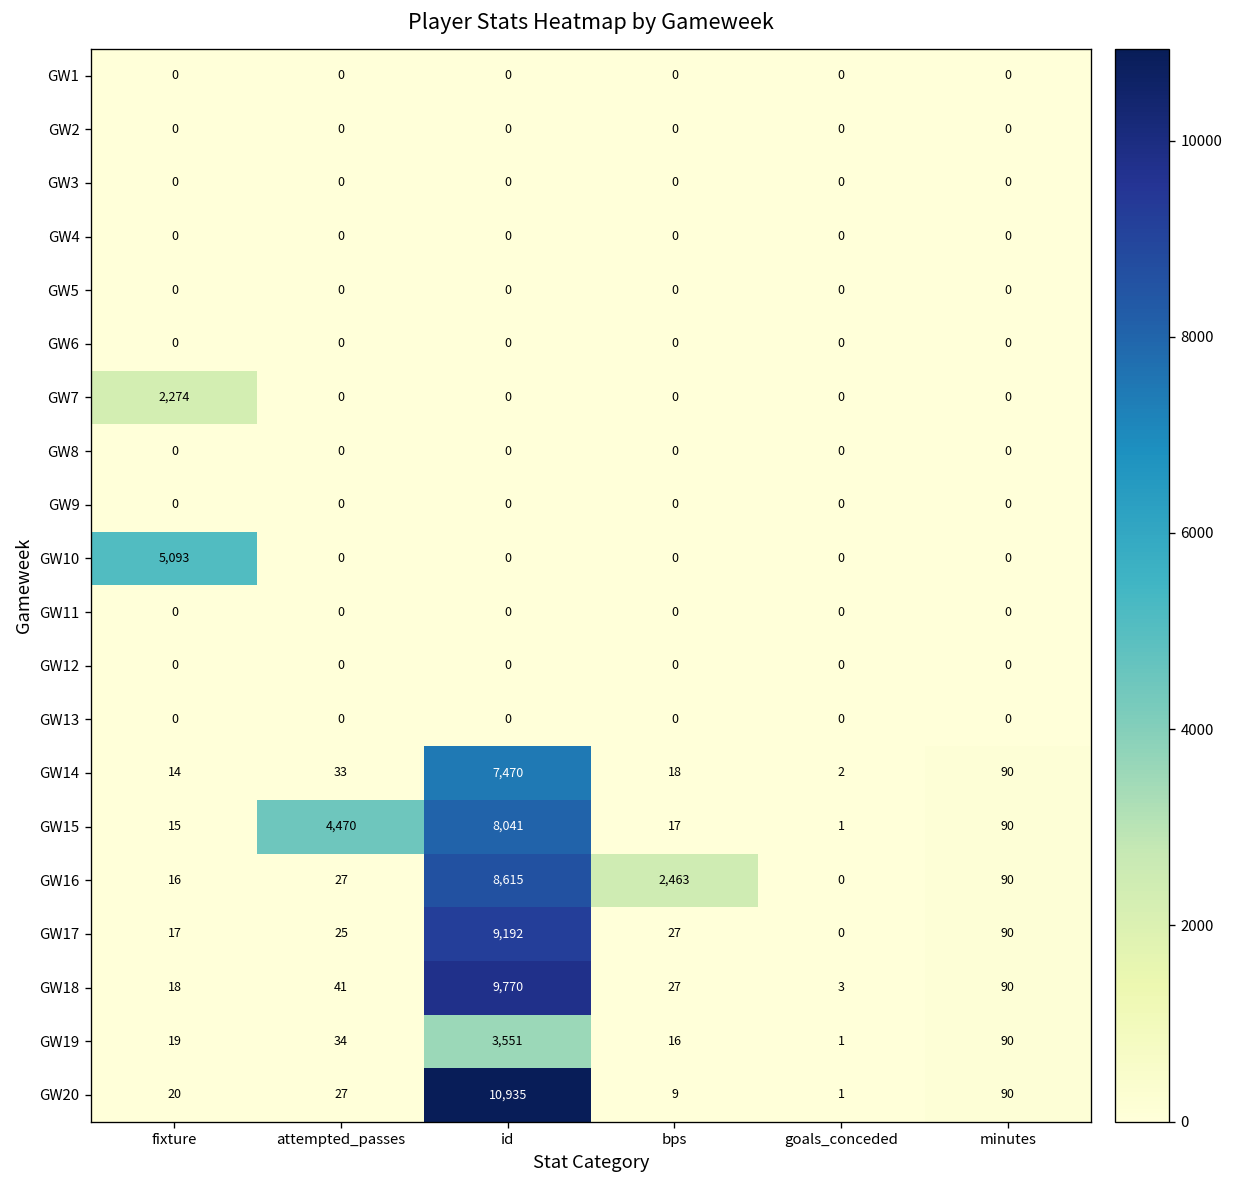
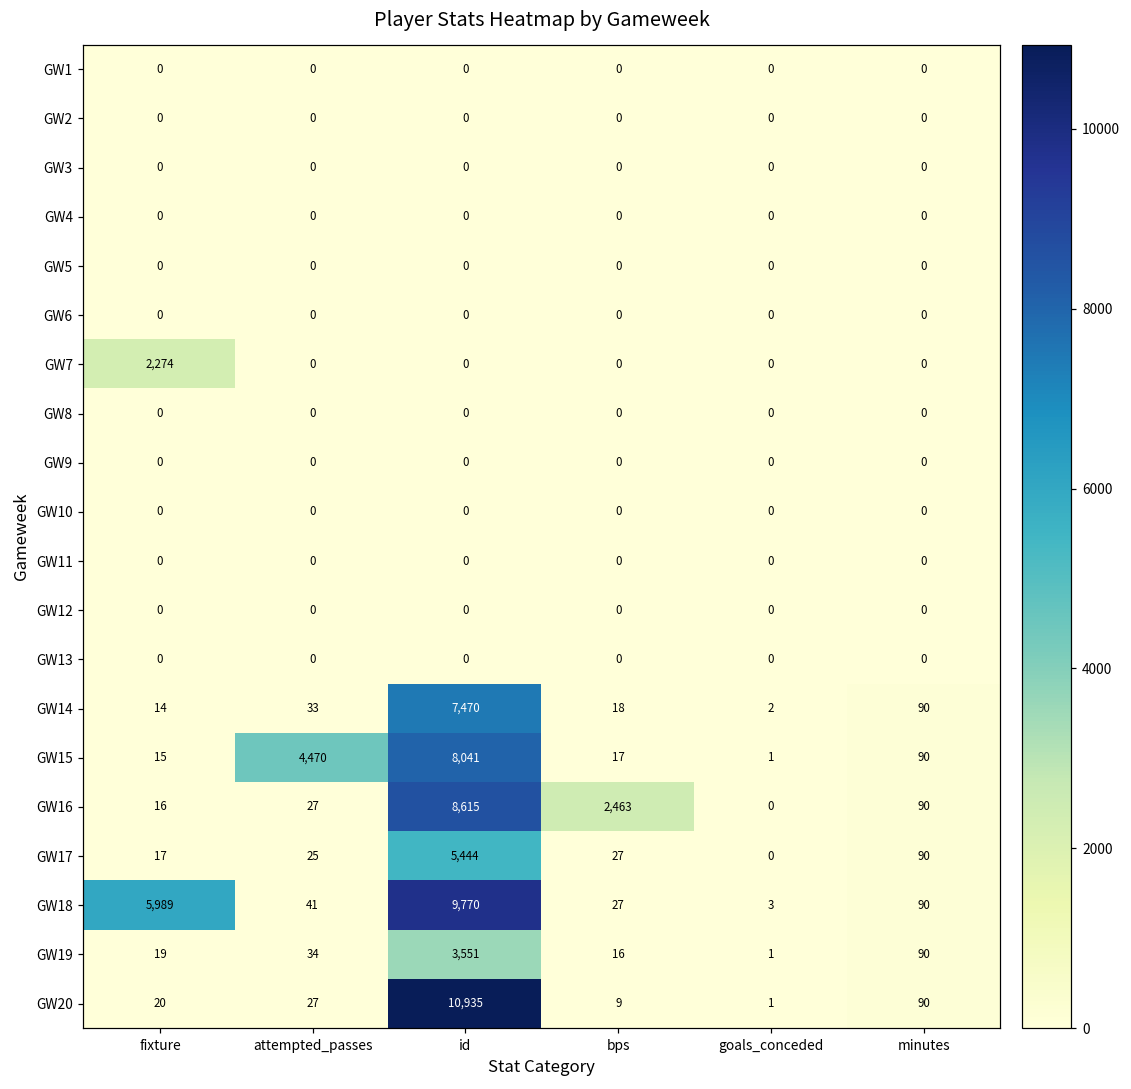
  {
    "GW1": {
      "fixture": "0",
      "attempted_passes": "0",
      "id": "0",
      "bps": "0",
      "goals_conceded": "0",
      "minutes": "0"
    },
    "GW2": {
      "fixture": "0",
      "attempted_passes": "0",
      "id": "0",
      "bps": "0",
      "goals_conceded": "0",
      "minutes": "0"
    },
    "GW3": {
      "fixture": "0",
      "attempted_passes": "0",
      "id": "0",
      "bps": "0",
      "goals_conceded": "0",
      "minutes": "0"
    },
    "GW4": {
      "fixture": "0",
      "attempted_passes": "0",
      "id": "0",
      "bps": "0",
      "goals_conceded": "0",
      "minutes": "0"
    },
    "GW5": {
      "fixture": "0",
      "attempted_passes": "0",
      "id": "0",
      "bps": "0",
      "goals_conceded": "0",
      "minutes": "0"
    },
    "GW6": {
      "fixture": "0",
      "attempted_passes": "0",
      "id": "0",
      "bps": "0",
      "goals_conceded": "0",
      "minutes": "0"
    },
    "GW7": {
      "fixture": "2,274",
      "attempted_passes": "0",
      "id": "0",
      "bps": "0",
      "goals_conceded": "0",
      "minutes": "0"
    },
    "GW8": {
      "fixture": "0",
      "attempted_passes": "0",
      "id": "0",
      "bps": "0",
      "goals_conceded": "0",
      "minutes": "0"
    },
    "GW9": {
      "fixture": "0",
      "attempted_passes": "0",
      "id": "0",
      "bps": "0",
      "goals_conceded": "0",
      "minutes": "0"
    },
    "GW10": {
-     "fixture": "5,093",
+     "fixture": "0",
      "attempted_passes": "0",
      "id": "0",
      "bps": "0",
      "goals_conceded": "0",
      "minutes": "0"
    },
    "GW11": {
      "fixture": "0",
      "attempted_passes": "0",
      "id": "0",
      "bps": "0",
      "goals_conceded": "0",
      "minutes": "0"
    },
    "GW12": {
      "fixture": "0",
      "attempted_passes": "0",
      "id": "0",
      "bps": "0",
      "goals_conceded": "0",
      "minutes": "0"
    },
    "GW13": {
      "fixture": "0",
      "attempted_passes": "0",
      "id": "0",
      "bps": "0",
      "goals_conceded": "0",
      "minutes": "0"
    },
    "GW14": {
      "fixture": "14",
      "attempted_passes": "33",
      "id": "7,470",
      "bps": "18",
      "goals_conceded": "2",
      "minutes": "90"
    },
    "GW15": {
      "fixture": "15",
      "attempted_passes": "4,470",
      "id": "8,041",
      "bps": "17",
      "goals_conceded": "1",
      "minutes": "90"
    },
    "GW16": {
      "fixture": "16",
      "attempted_passes": "27",
      "id": "8,615",
      "bps": "2,463",
      "goals_conceded": "0",
      "minutes": "90"
    },
    "GW17": {
      "fixture": "17",
      "attempted_passes": "25",
-     "id": "9,192",
+     "id": "5,444",
      "bps": "27",
      "goals_conceded": "0",
      "minutes": "90"
    },
    "GW18": {
-     "fixture": "18",
+     "fixture": "5,989",
      "attempted_passes": "41",
      "id": "9,770",
      "bps": "27",
      "goals_conceded": "3",
      "minutes": "90"
    },
    "GW19": {
      "fixture": "19",
      "attempted_passes": "34",
      "id": "3,551",
      "bps": "16",
      "goals_conceded": "1",
      "minutes": "90"
    },
    "GW20": {
      "fixture": "20",
      "attempted_passes": "27",
      "id": "10,935",
      "bps": "9",
      "goals_conceded": "1",
      "minutes": "90"
    }
  }
